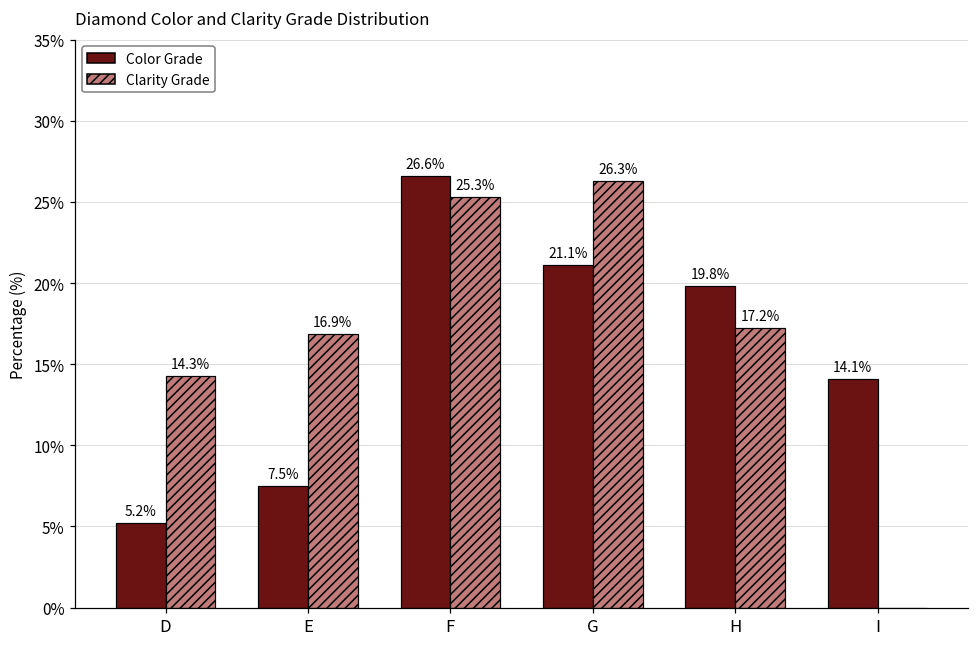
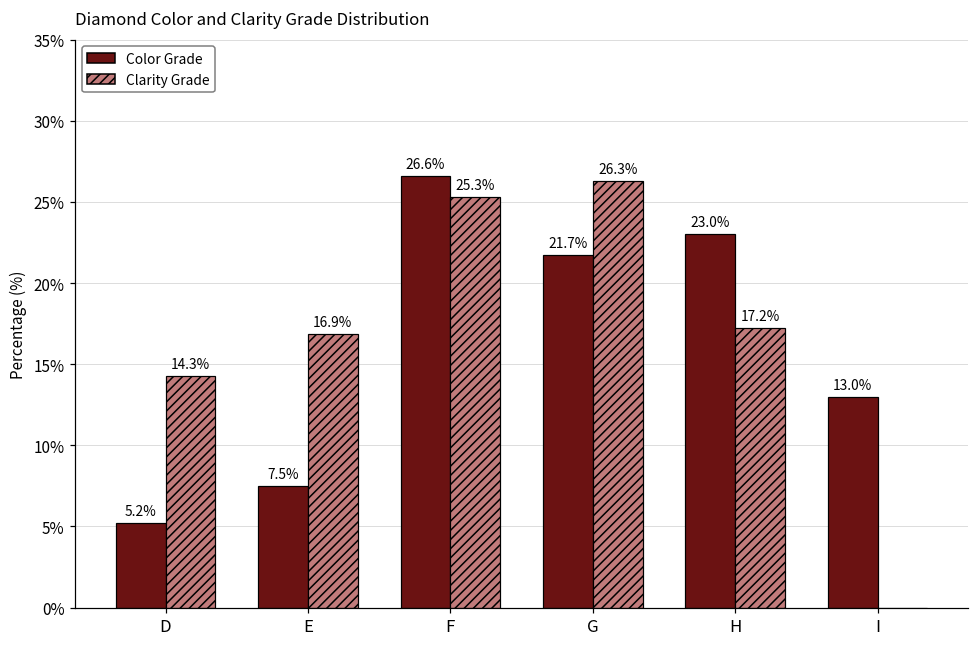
  {
    "Color Grade": {
      "D": "5.2%",
      "E": "7.5%",
      "F": "26.6%",
-     "G": "21.1%",
-     "H": "19.8%",
-     "I": "14.1%"
+     "G": "21.7%",
+     "H": "23.0%",
+     "I": "13.0%"
    },
    "Clarity Grade": {
      "D": "14.3%",
      "E": "16.9%",
      "F": "25.3%",
      "G": "26.3%",
      "H": "17.2%"
    }
  }
